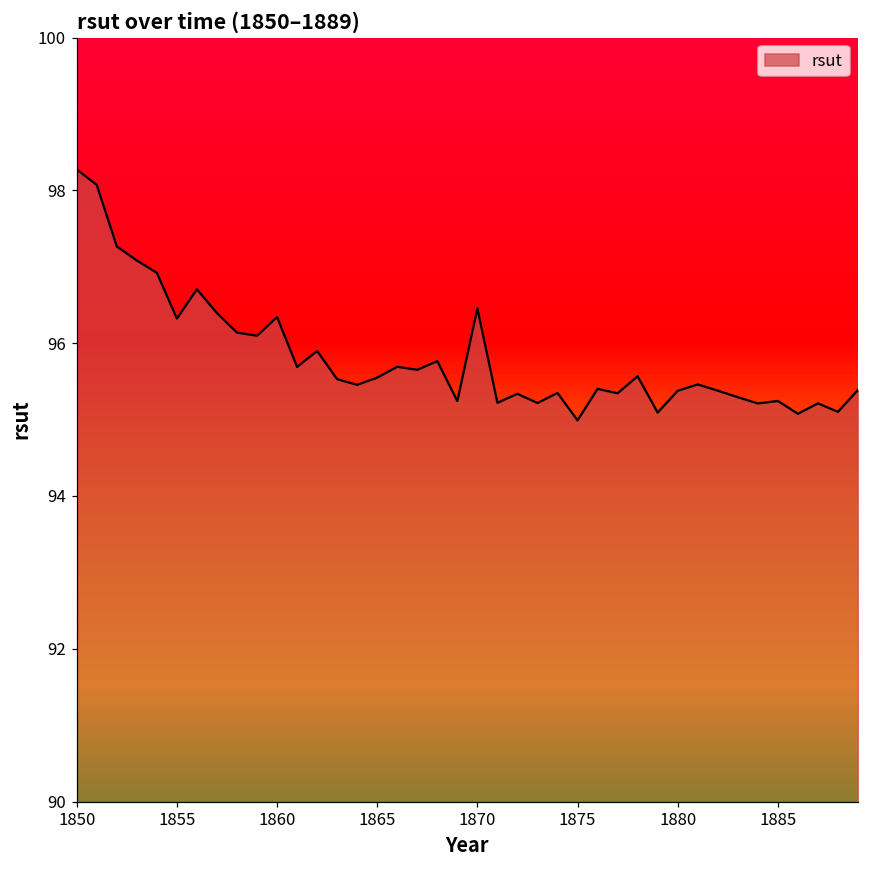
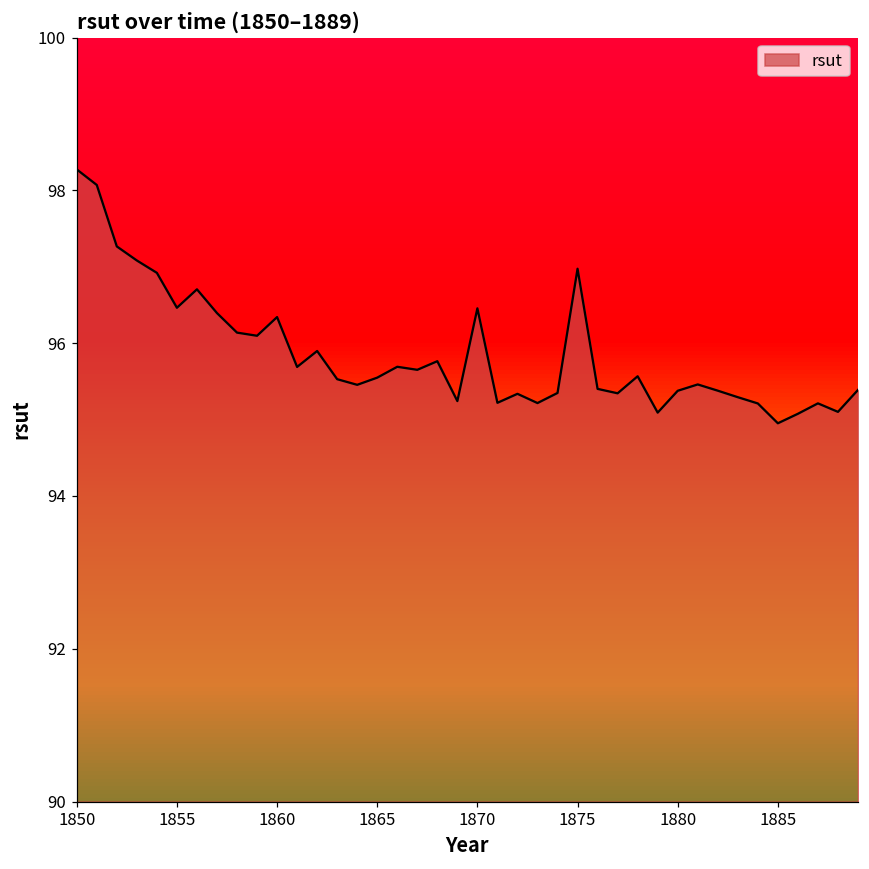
  {
    "rsut": {
-     "1855": 96.3,
+     "1855": 96.5,
      "1860": 96.3,
      "1865": 95.5,
      "1870": 96.5,
-     "1875": 95.0,
+     "1875": 97.0,
      "1880": 95.4,
-     "1885": 95.2
+     "1885": 95.0
    }
  }
